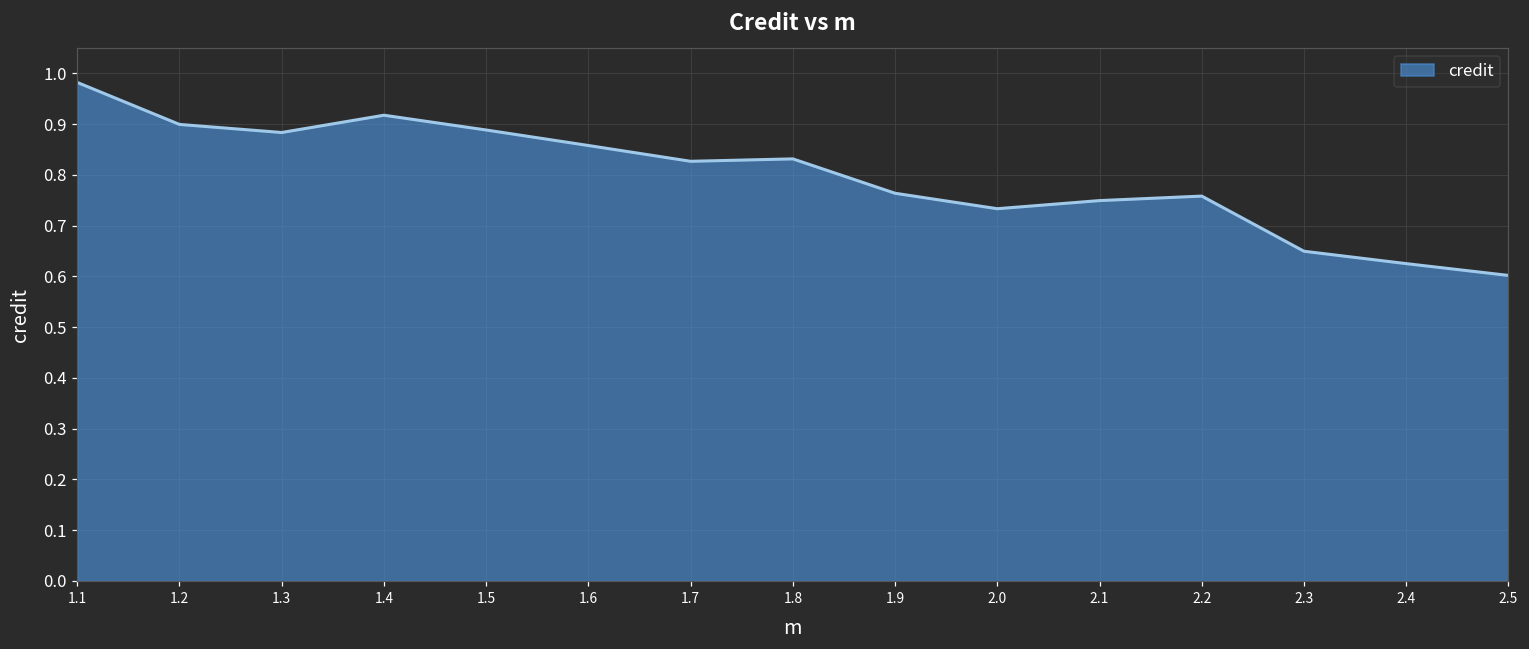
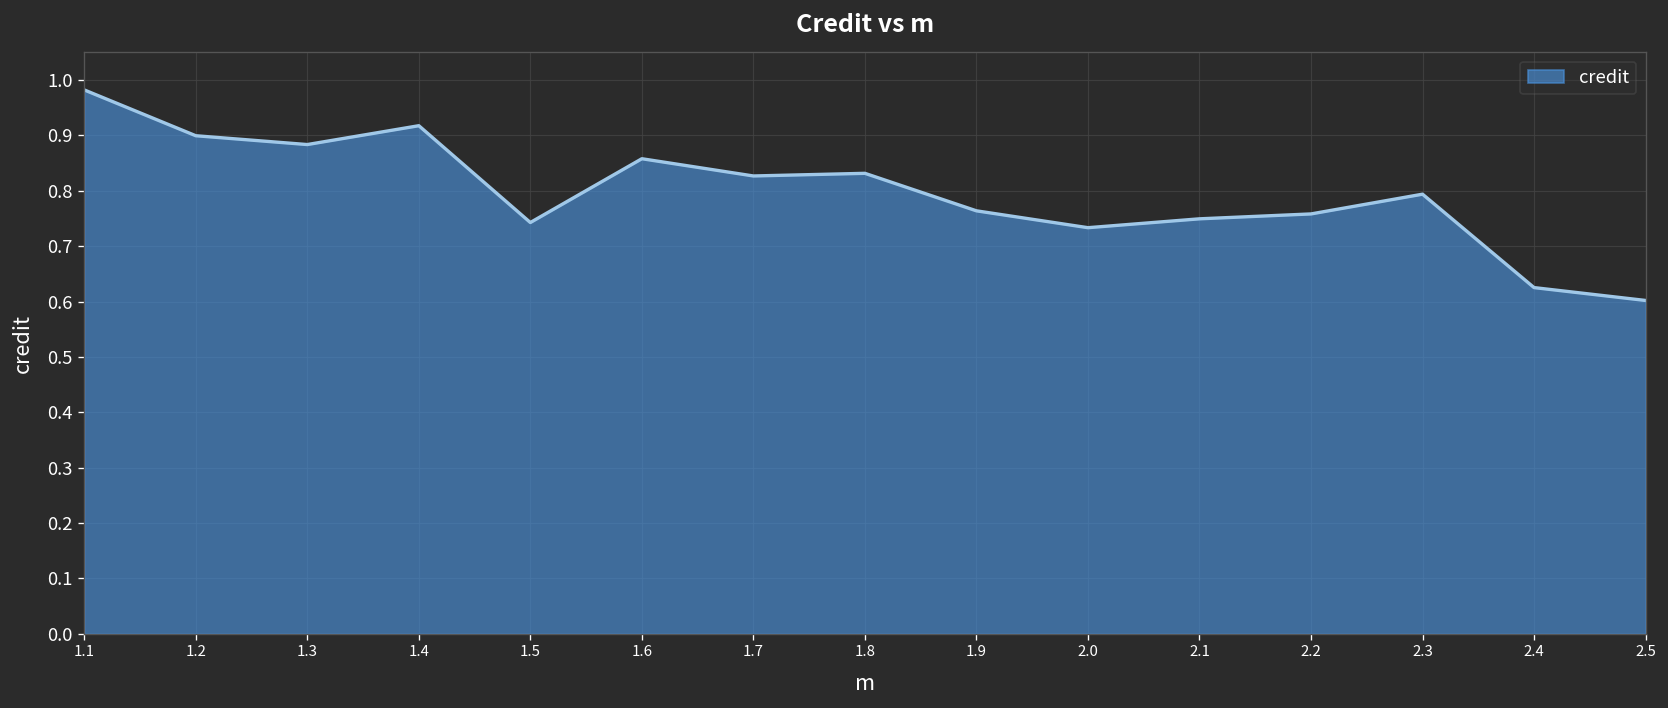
  {
    "1.1": 0.98,
    "1.2": 0.90,
    "1.3": 0.88,
    "1.4": 0.92,
-   "1.5": 0.89,
+   "1.5": 0.74,
    "1.6": 0.86,
    "1.7": 0.83,
    "1.8": 0.83,
    "1.9": 0.76,
    "2.0": 0.73,
    "2.1": 0.75,
    "2.2": 0.76,
-   "2.3": 0.65,
+   "2.3": 0.79,
    "2.4": 0.63,
    "2.5": 0.60
  }
